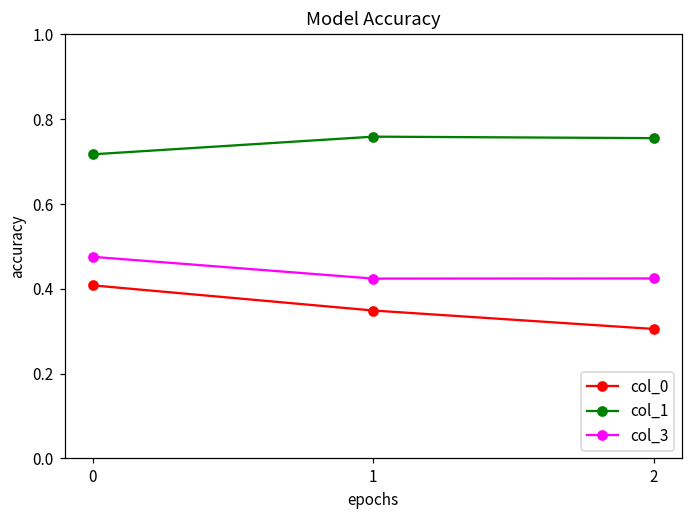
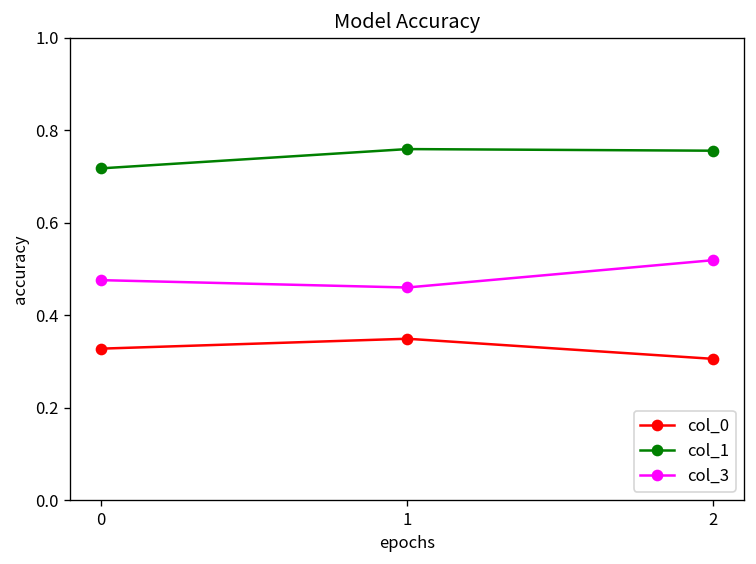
  {
    "col_0": {
-     "0": 0.41,
+     "0": 0.33,
      "1": 0.35,
      "2": 0.31
    },
    "col_1": {
      "0": 0.72,
      "1": 0.76,
      "2": 0.76
    },
    "col_3": {
      "0": 0.48,
-     "1": 0.42,
-     "2": 0.42
+     "1": 0.46,
+     "2": 0.52
    }
  }
